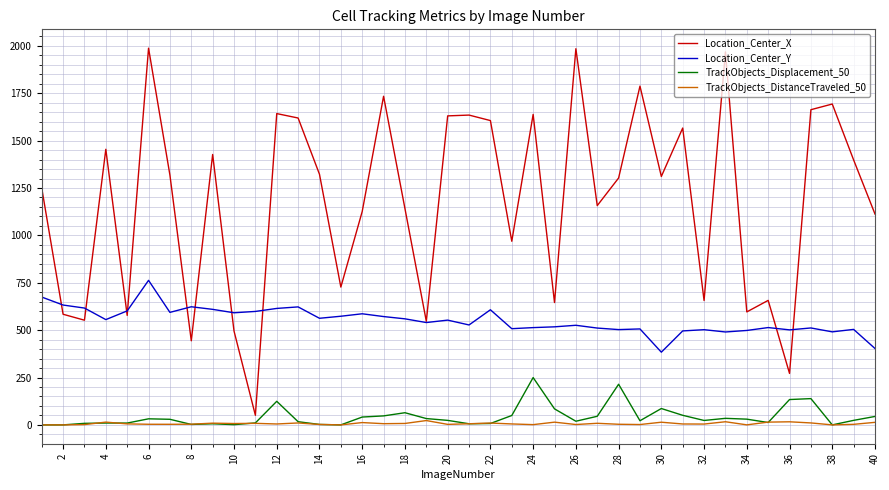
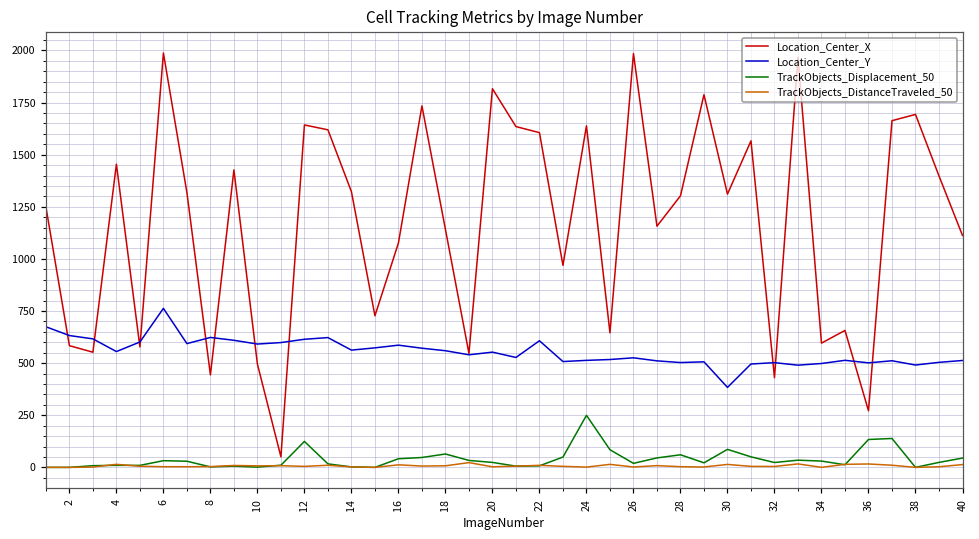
  {
    "Location_Center_X": {
      "2": 580,
      "4": 1450,
      "6": 1990,
      "8": 440,
      "10": 500,
      "12": 1640,
      "14": 1320,
-     "16": 1130,
+     "16": 1080,
      "18": 1140,
-     "20": 1630,
+     "20": 1820,
      "22": 1610,
      "24": 1640,
      "26": 1990,
      "28": 1300,
      "30": 1310,
-     "32": 660,
+     "32": 430,
      "34": 600,
      "36": 270,
      "38": 1690,
      "40": 1110
    },
    "Location_Center_Y": {
      "2": 630,
      "4": 560,
      "6": 760,
      "8": 620,
      "10": 590,
      "12": 610,
      "14": 560,
      "16": 590,
      "18": 560,
      "20": 550,
      "22": 610,
      "24": 510,
      "26": 530,
      "28": 500,
      "30": 380,
      "32": 500,
      "34": 500,
      "36": 500,
      "38": 490,
-     "40": 400
+     "40": 510
    },
    "TrackObjects_Displacement_50": {
      "6": 30,
      "12": 120,
      "16": 40,
      "18": 60,
      "20": 20,
      "24": 250,
      "26": 20,
-     "28": 210,
+     "28": 60,
      "30": 90,
      "32": 20,
      "34": 30,
      "36": 130,
      "40": 40
    },
    "TrackObjects_DistanceTraveled_50": {
      "6": 0,
      "12": 0,
      "16": 10,
      "18": 10,
      "20": 0,
      "24": 0,
      "26": 0,
      "28": 0,
      "30": 10,
      "32": 0,
      "34": 0,
      "36": 20,
      "40": 10
    }
  }
